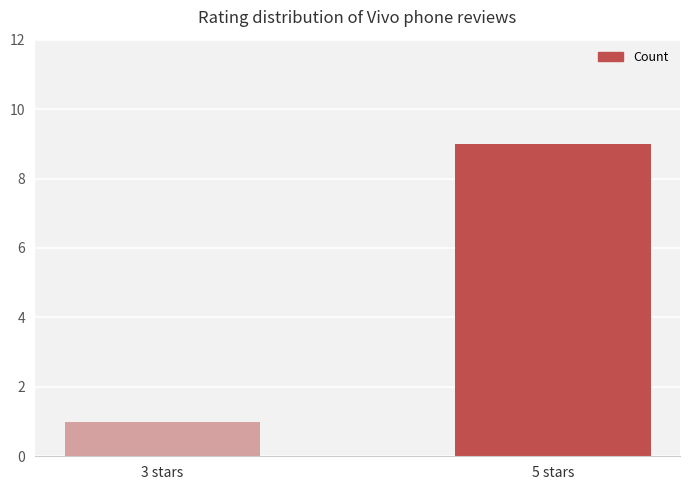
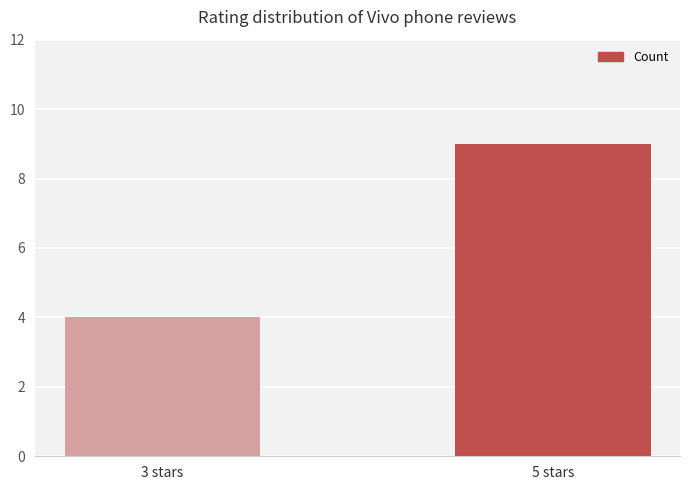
  {
-   "3 stars": 1,
+   "3 stars": 4,
    "5 stars": 9
  }
